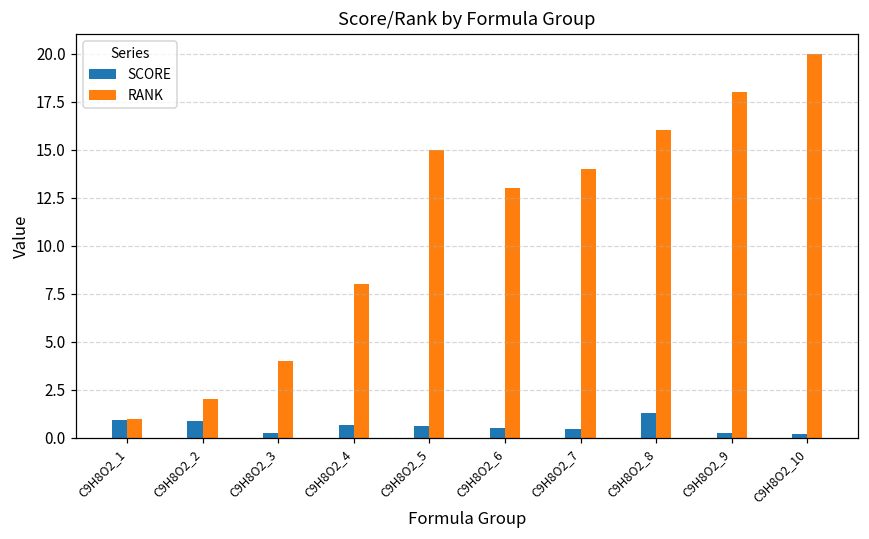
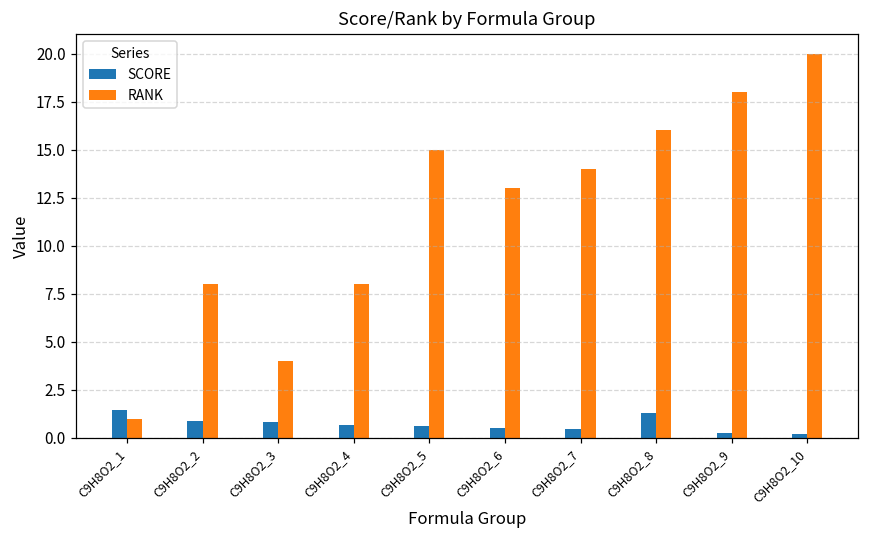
  {
    "SCORE": {
-     "C9H8O2_1": 0.9,
+     "C9H8O2_1": 1.4,
      "C9H8O2_2": 0.9,
-     "C9H8O2_3": 0.3,
+     "C9H8O2_3": 0.8,
      "C9H8O2_4": 0.7,
      "C9H8O2_5": 0.6,
      "C9H8O2_6": 0.5,
      "C9H8O2_7": 0.5,
      "C9H8O2_8": 1.3,
      "C9H8O2_9": 0.2,
      "C9H8O2_10": 0.2
    },
    "RANK": {
      "C9H8O2_1": 1,
-     "C9H8O2_2": 2,
+     "C9H8O2_2": 8,
      "C9H8O2_3": 4,
      "C9H8O2_4": 8,
      "C9H8O2_5": 15,
      "C9H8O2_6": 13,
      "C9H8O2_7": 14,
      "C9H8O2_8": 16,
      "C9H8O2_9": 18,
      "C9H8O2_10": 20
    }
  }
